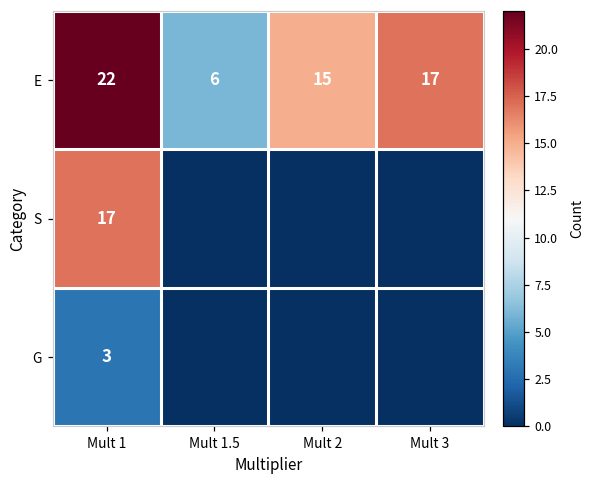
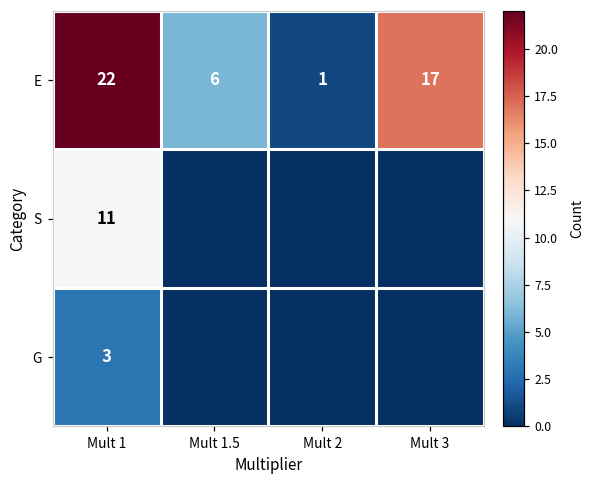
  {
    "E": {
      "Mult 1": 22,
      "Mult 1.5": 6,
-     "Mult 2": 15,
+     "Mult 2": 1,
      "Mult 3": 17
    },
    "S": {
-     "Mult 1": 17
+     "Mult 1": 11
    },
    "G": {
      "Mult 1": 3
    }
  }
